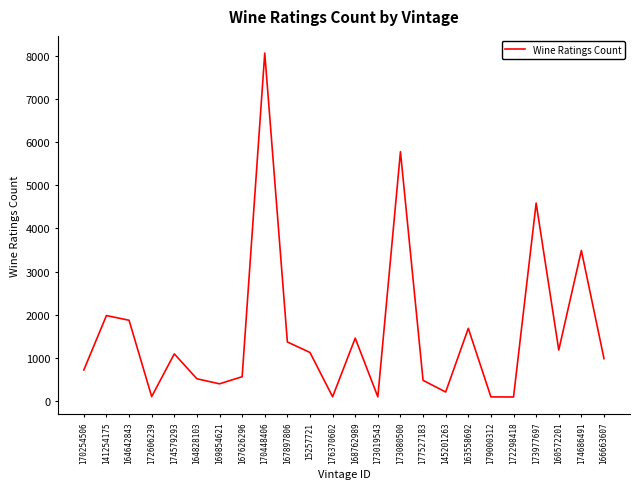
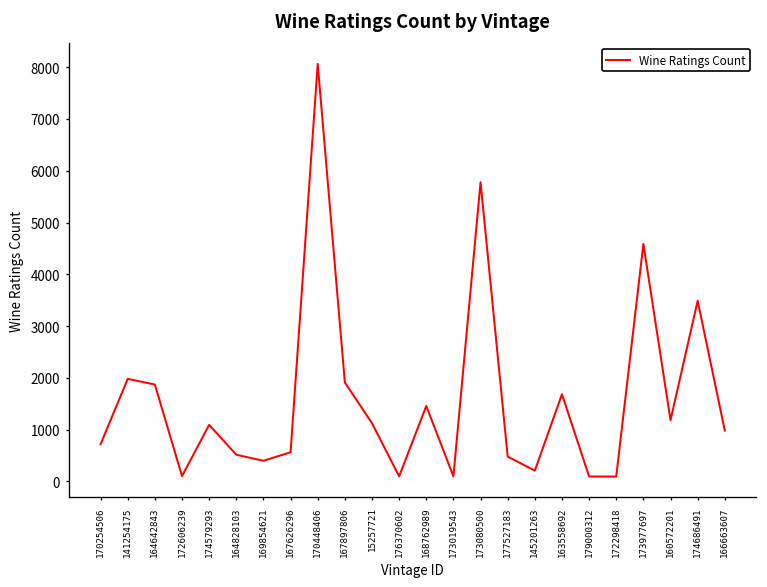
  {
    "170254506": 700,
    "141254175": 2000,
    "164642843": 1900,
    "172606239": 100,
    "174579293": 1100,
    "164828103": 500,
    "169854621": 400,
    "167626296": 600,
    "170448406": 8100,
-   "167897806": 1400,
+   "167897806": 1900,
    "15257721": 1100,
    "176370602": 100,
    "168762989": 1500,
    "173019543": 100,
    "173080500": 5800,
    "177527183": 500,
    "145201263": 200,
    "163558692": 1700,
    "179000312": 100,
    "172298418": 100,
    "173977697": 4600,
    "160572201": 1200,
    "174686491": 3500,
    "166663607": 1000
  }
